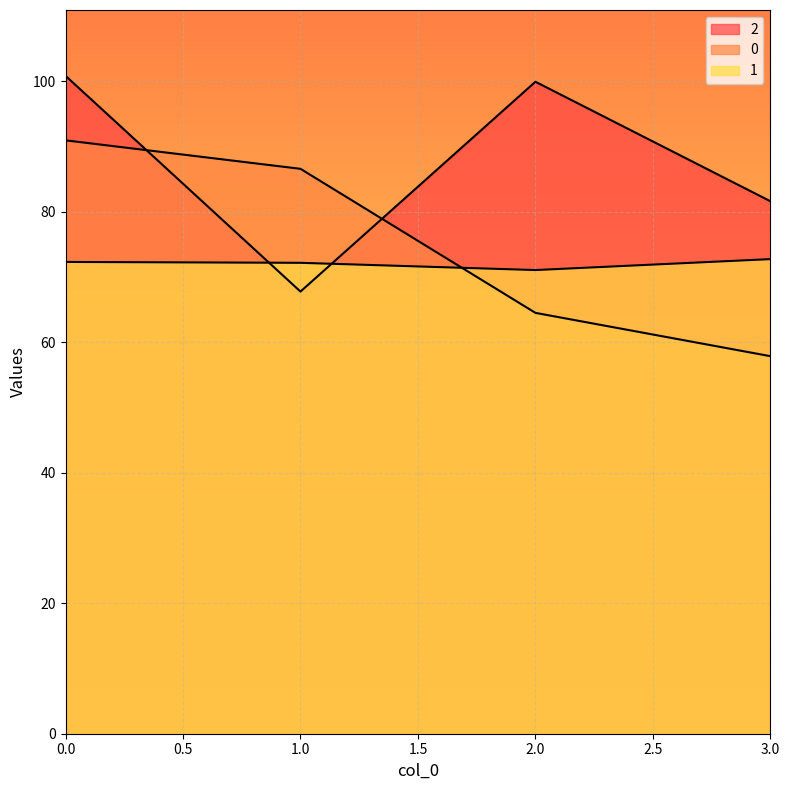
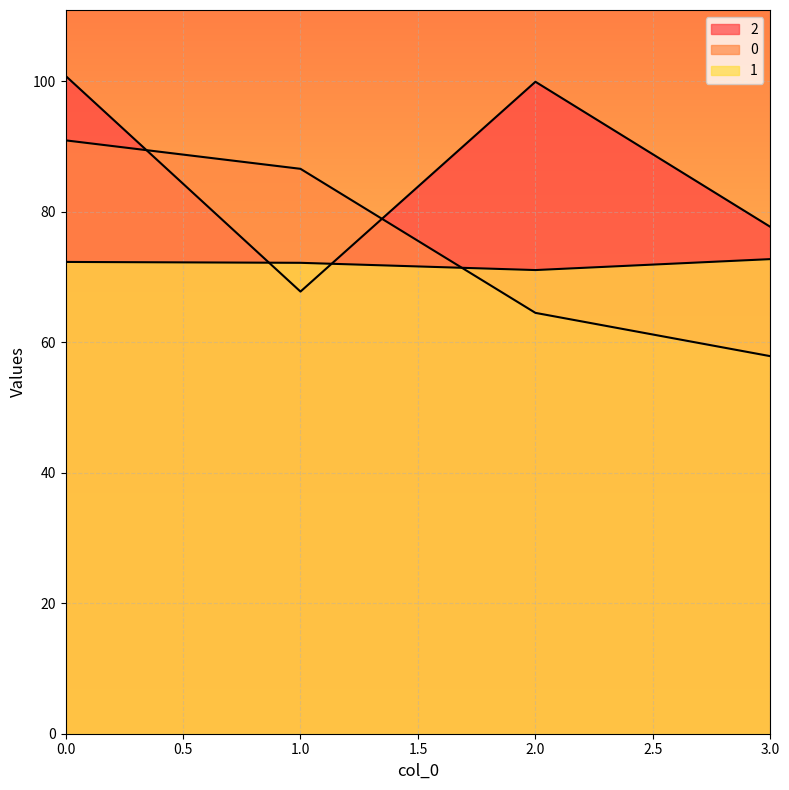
  {
    "2": {
      "0.0": 101,
      "1.0": 68,
      "2.0": 100,
-     "3.0": 82
+     "3.0": 78
    },
    "0": {
      "0.0": 91,
      "1.0": 87,
      "2.0": 64,
      "3.0": 58
    },
    "1": {
      "0.0": 72,
      "1.0": 72,
      "2.0": 71,
      "3.0": 73
    }
  }
